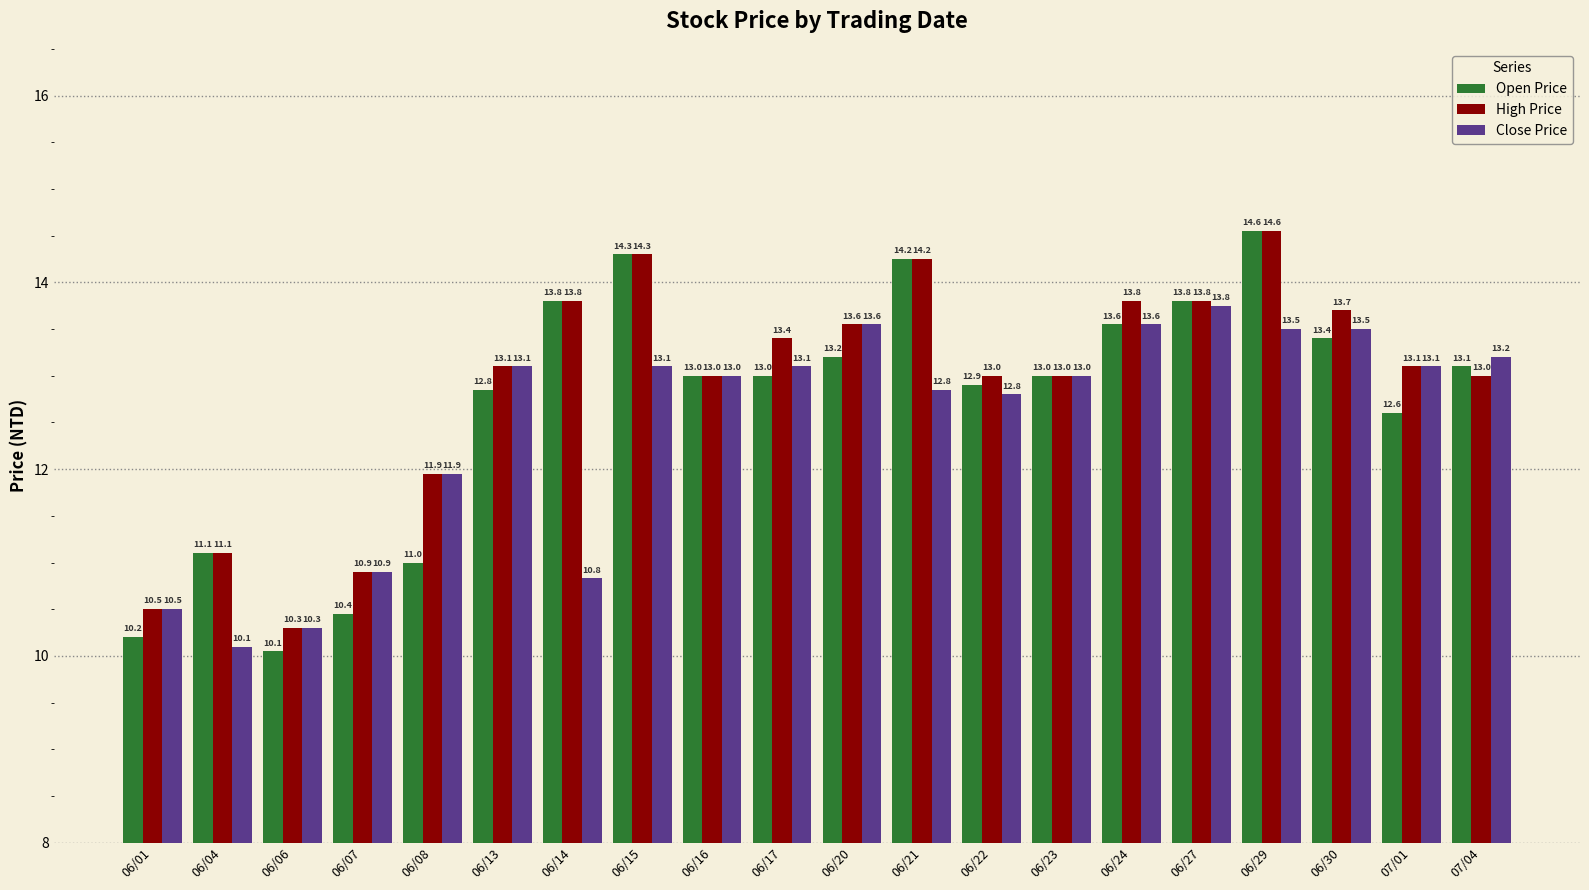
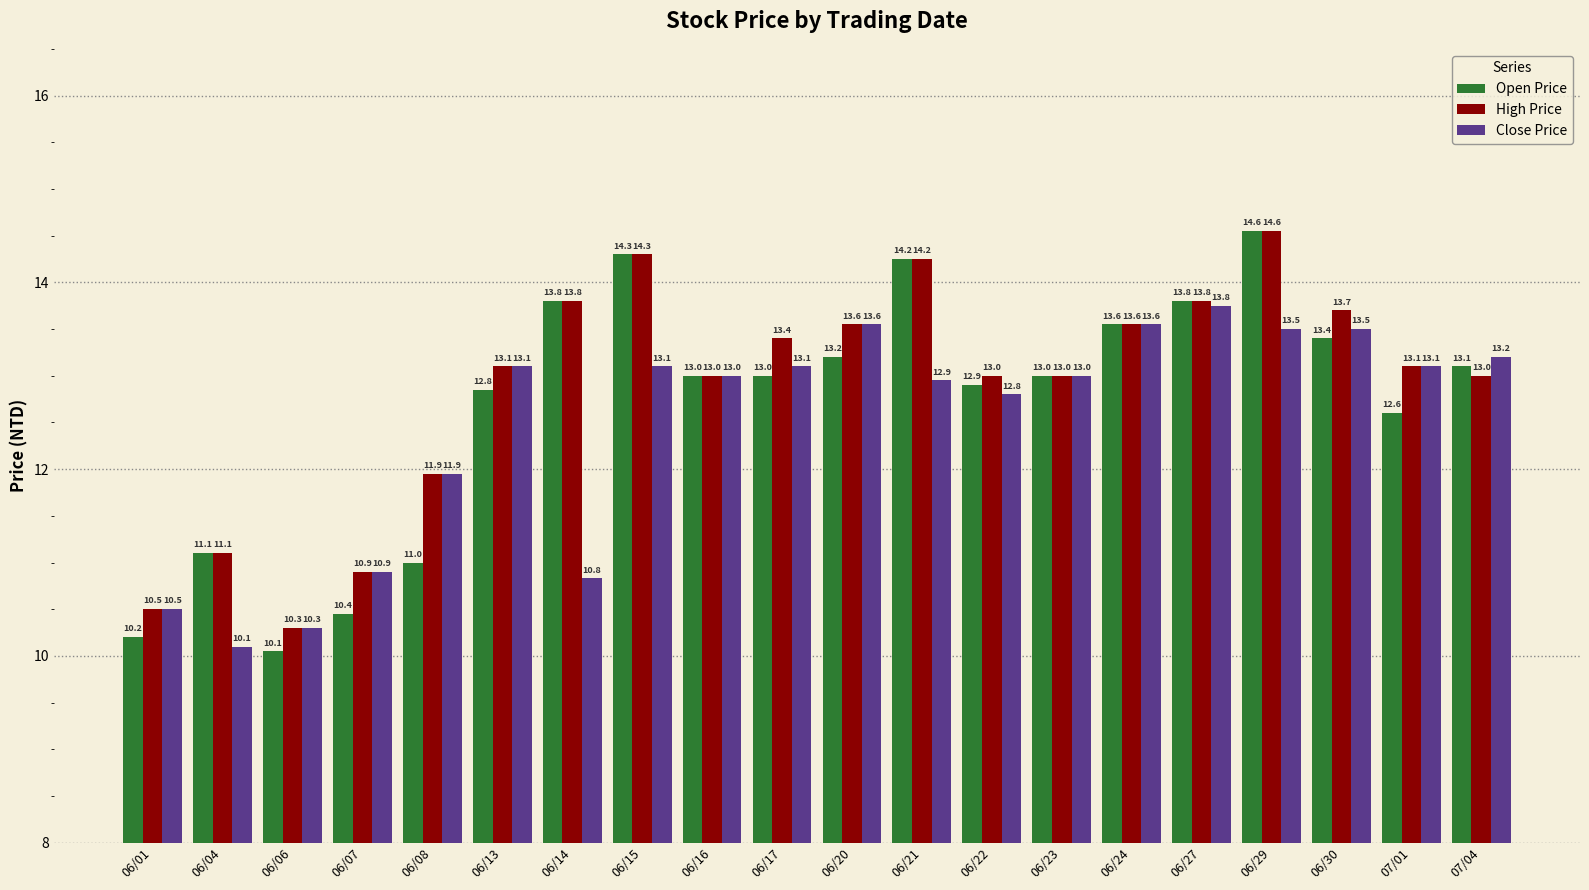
  {
    "Open Price": {
      "06/01": 10.2,
      "06/04": 11.1,
      "06/06": 10.1,
      "06/07": 10.4,
      "06/08": 11.0,
      "06/13": 12.8,
      "06/14": 13.8,
      "06/15": 14.3,
      "06/16": 13.0,
      "06/17": 13.0,
      "06/20": 13.2,
      "06/21": 14.2,
      "06/22": 12.9,
      "06/23": 13.0,
      "06/24": 13.6,
      "06/27": 13.8,
      "06/29": 14.6,
      "06/30": 13.4,
      "07/01": 12.6,
      "07/04": 13.1
    },
    "High Price": {
      "06/01": 10.5,
      "06/04": 11.1,
      "06/06": 10.3,
      "06/07": 10.9,
      "06/08": 11.9,
      "06/13": 13.1,
      "06/14": 13.8,
      "06/15": 14.3,
      "06/16": 13.0,
      "06/17": 13.4,
      "06/20": 13.6,
      "06/21": 14.2,
      "06/22": 13.0,
      "06/23": 13.0,
-     "06/24": 13.8,
+     "06/24": 13.6,
      "06/27": 13.8,
      "06/29": 14.6,
      "06/30": 13.7,
      "07/01": 13.1,
      "07/04": 13.0
    },
    "Close Price": {
      "06/01": 10.5,
      "06/04": 10.1,
      "06/06": 10.3,
      "06/07": 10.9,
      "06/08": 11.9,
      "06/13": 13.1,
      "06/14": 10.8,
      "06/15": 13.1,
      "06/16": 13.0,
      "06/17": 13.1,
      "06/20": 13.6,
-     "06/21": 12.8,
+     "06/21": 12.9,
      "06/22": 12.8,
      "06/23": 13.0,
      "06/24": 13.6,
      "06/27": 13.8,
      "06/29": 13.5,
      "06/30": 13.5,
      "07/01": 13.1,
      "07/04": 13.2
    }
  }
